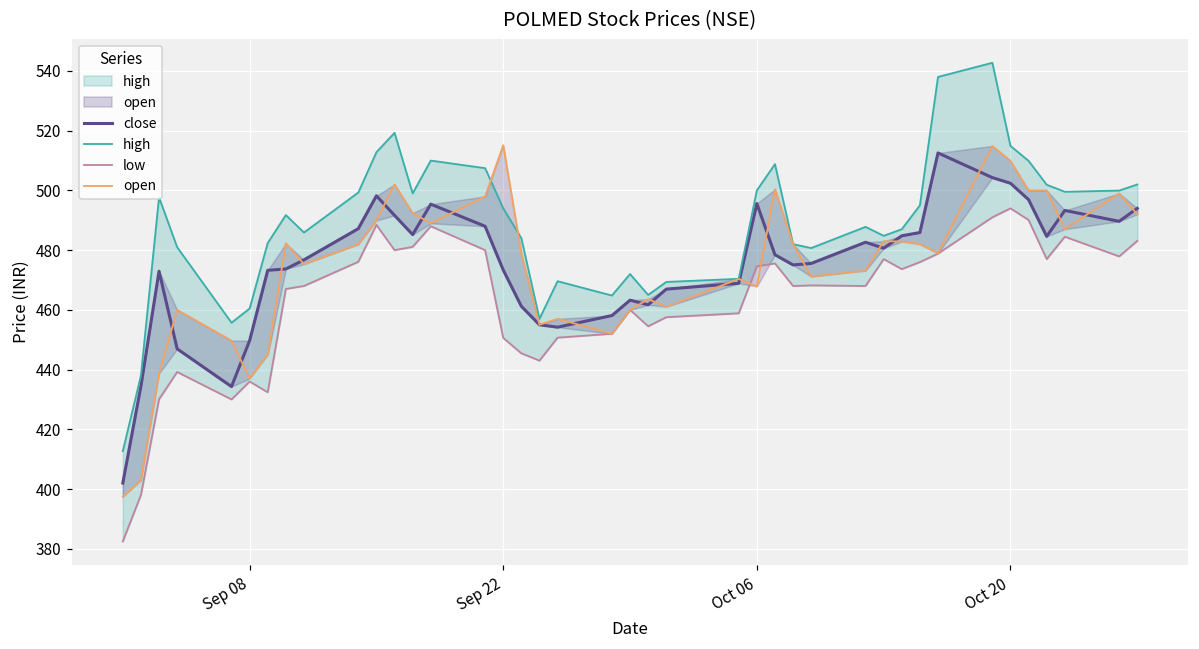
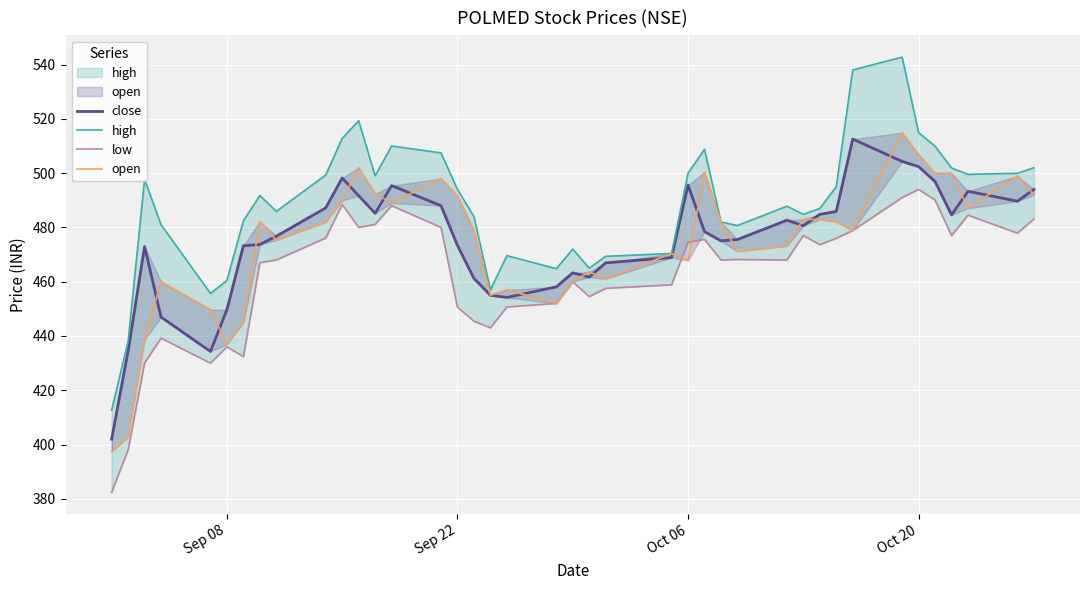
  {
    "low": {
      "Sep 08": 436,
      "Sep 22": 451,
      "Oct 06": 475,
      "Oct 20": 494
    },
    "open": {
-     "Sep 22": 515,
-     "Oct 20": 510
+     "Sep 22": 492,
+     "Oct 20": 507
    }
  }
